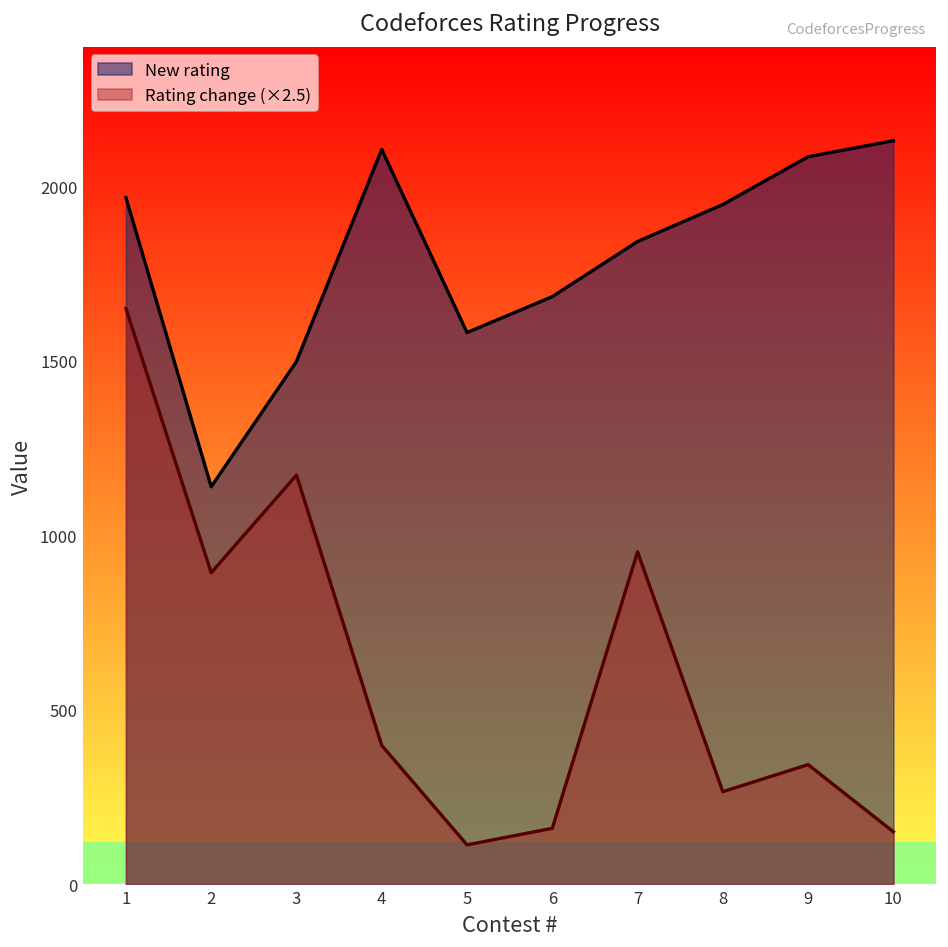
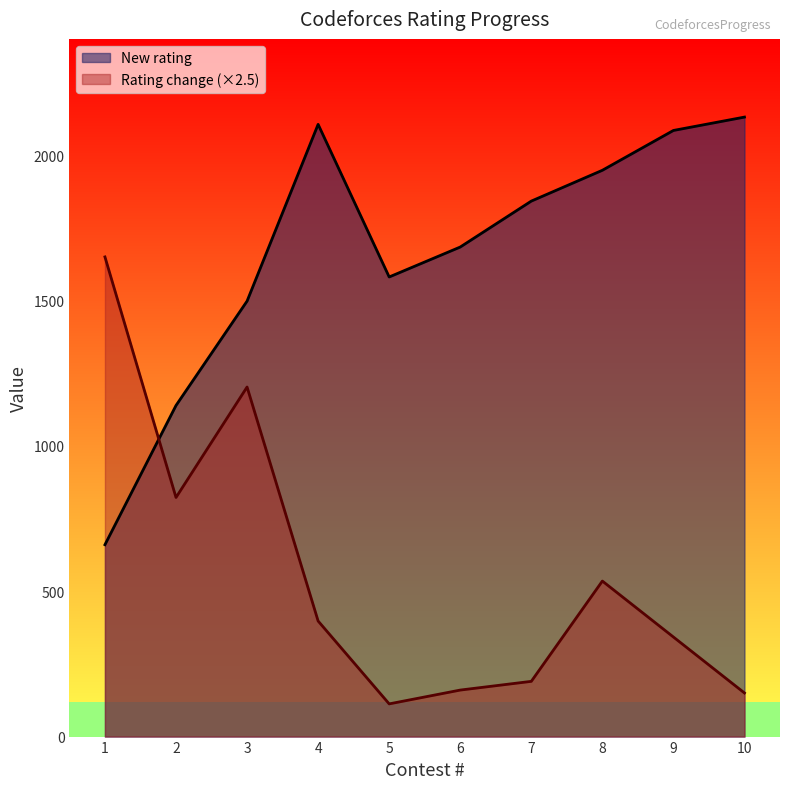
  {
    "New rating": {
-     "1": 1970,
+     "1": 660,
      "2": 1140,
      "3": 1500,
      "4": 2110,
      "5": 1580,
      "6": 1680,
      "7": 1840,
      "8": 1950,
      "9": 2090,
      "10": 2130
    },
    "Rating change (×2.5)": {
      "1": 1650,
-     "2": 890,
-     "3": 1170,
+     "2": 820,
+     "3": 1200,
      "4": 400,
      "5": 110,
      "6": 160,
-     "7": 950,
-     "8": 270,
+     "7": 190,
+     "8": 540,
      "9": 340,
      "10": 150
    }
  }
